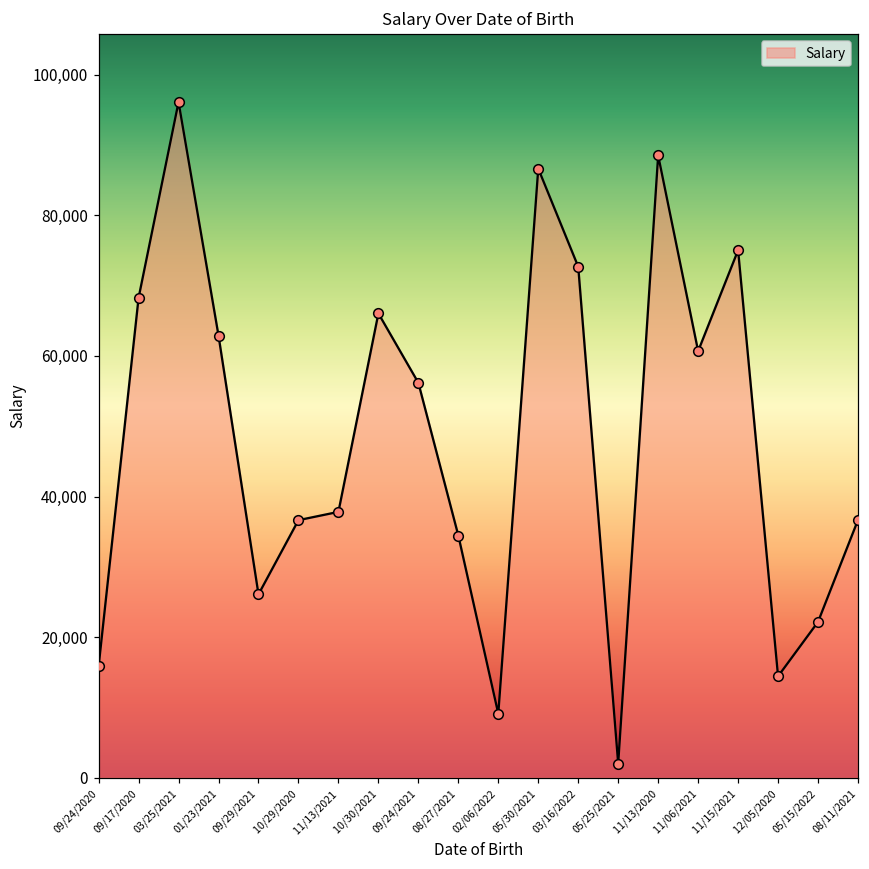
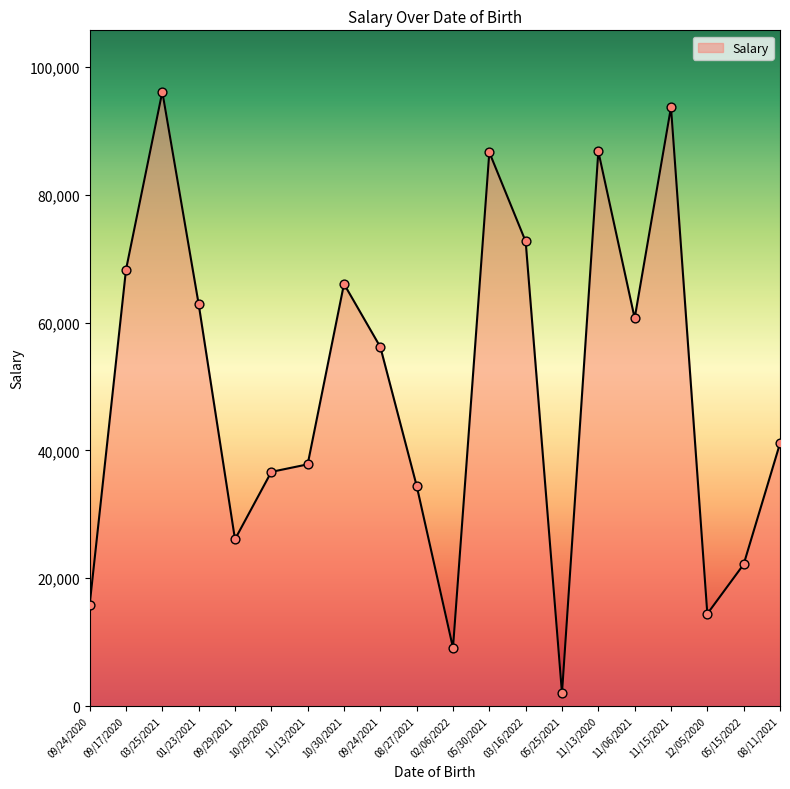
  {
    "09/24/2020": "16,000",
    "09/17/2020": "68,000",
    "03/25/2021": "96,000",
    "01/23/2021": "63,000",
    "09/29/2021": "26,000",
    "10/29/2020": "37,000",
    "11/13/2021": "38,000",
    "10/30/2021": "66,000",
    "09/24/2021": "56,000",
    "08/27/2021": "34,000",
    "02/06/2022": "9,000",
    "05/30/2021": "87,000",
    "03/16/2022": "73,000",
    "05/25/2021": "2,000",
-   "11/13/2020": "89,000",
+   "11/13/2020": "87,000",
    "11/06/2021": "61,000",
-   "11/15/2021": "75,000",
+   "11/15/2021": "94,000",
    "12/05/2020": "14,000",
    "05/15/2022": "22,000",
-   "08/11/2021": "37,000"
+   "08/11/2021": "41,000"
  }
